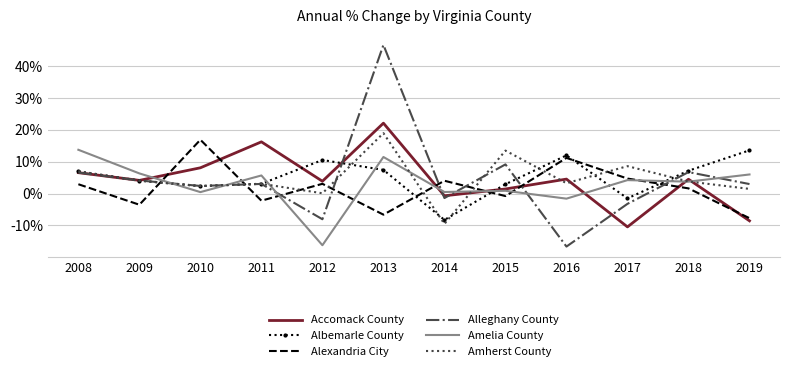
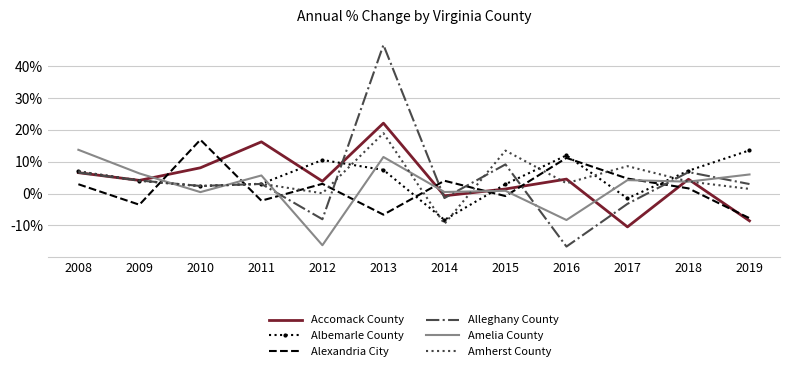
  {
    "Accomack County": {
      "2010": "8%",
      "2011": "16%",
      "2013": "22%",
      "2016": "5%",
      "2017": "-10%",
      "2019": "-9%"
    },
    "Amelia County": {
      "2008": "14%",
      "2009": "6%",
      "2010": "0%",
      "2011": "6%",
      "2012": "-16%",
      "2013": "12%",
      "2014": "1%",
-     "2016": "-2%",
+     "2016": "-8%",
      "2019": "6%"
    }
  }
